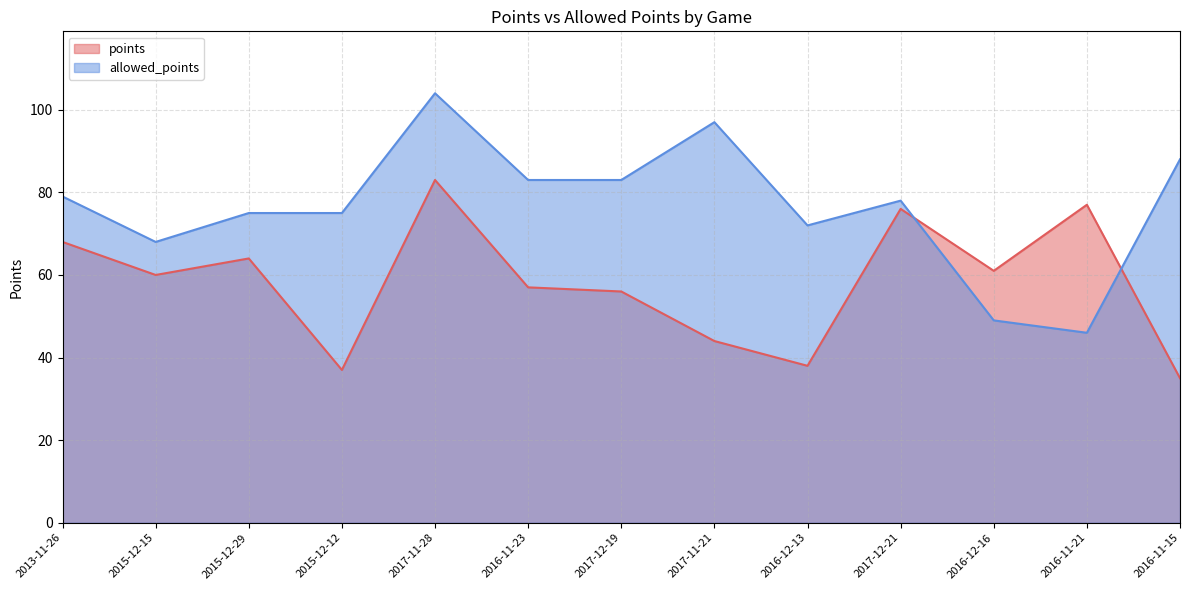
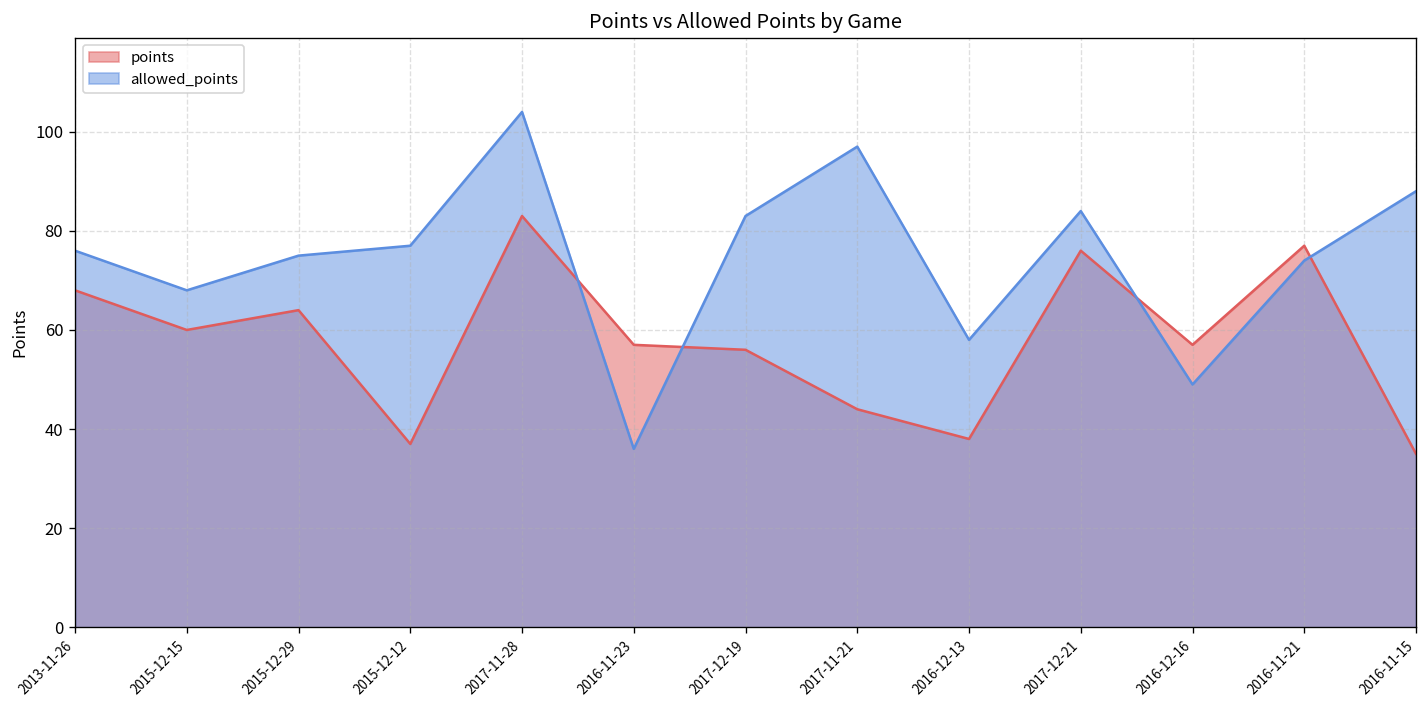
  {
    "points": {
      "2013-11-26": 68,
      "2015-12-15": 60,
      "2015-12-29": 64,
      "2015-12-12": 37,
      "2017-11-28": 83,
      "2016-11-23": 57,
      "2017-12-19": 56,
      "2017-11-21": 44,
      "2016-12-13": 38,
      "2017-12-21": 76,
-     "2016-12-16": 61,
+     "2016-12-16": 57,
      "2016-11-21": 77,
      "2016-11-15": 35
    },
    "allowed_points": {
-     "2013-11-26": 79,
+     "2013-11-26": 76,
      "2015-12-15": 68,
      "2015-12-29": 75,
-     "2015-12-12": 75,
+     "2015-12-12": 77,
      "2017-11-28": 104,
-     "2016-11-23": 83,
+     "2016-11-23": 36,
      "2017-12-19": 83,
      "2017-11-21": 97,
-     "2016-12-13": 72,
-     "2017-12-21": 78,
+     "2016-12-13": 58,
+     "2017-12-21": 84,
      "2016-12-16": 49,
-     "2016-11-21": 46,
+     "2016-11-21": 74,
      "2016-11-15": 88
    }
  }
